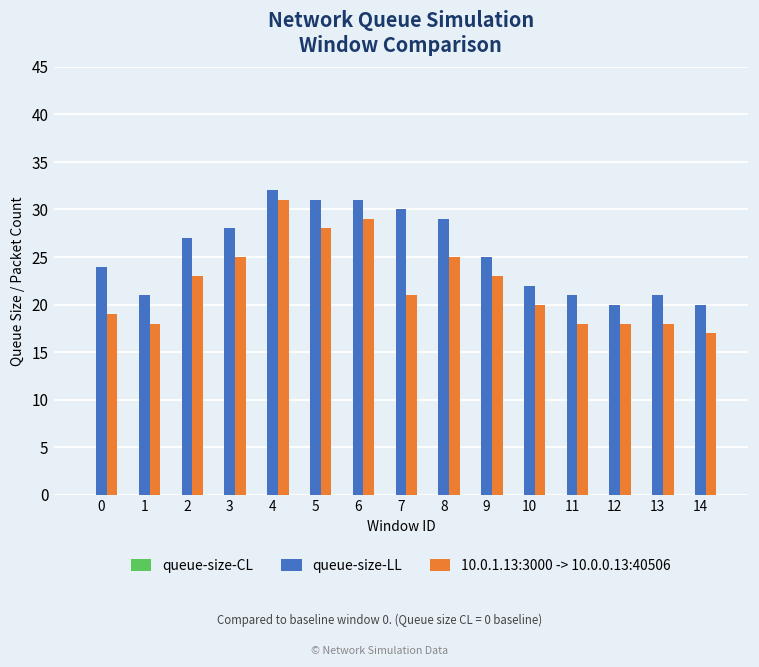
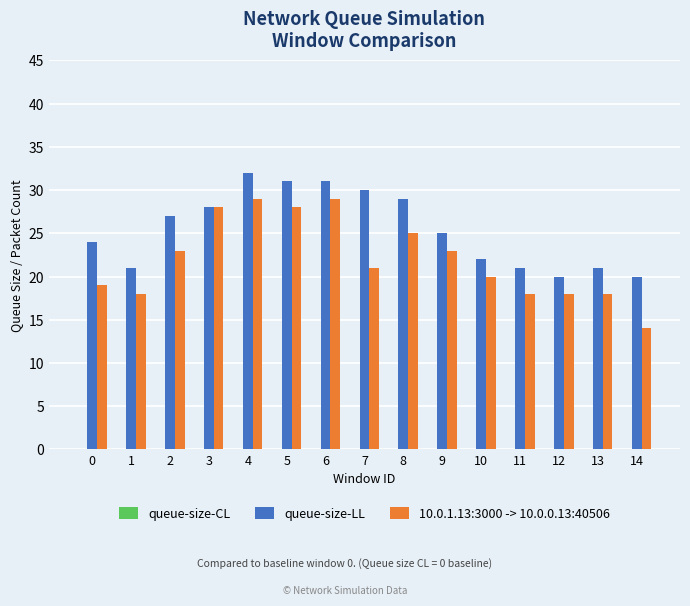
  {
    "queue-size-CL": {
      "0": 0,
      "1": 0,
      "2": 0,
      "3": 0,
      "4": 0,
      "5": 0,
      "6": 0,
      "7": 0,
      "8": 0,
      "9": 0,
      "10": 0,
      "11": 0,
      "12": 0,
      "13": 0,
      "14": 0
    },
    "queue-size-LL": {
      "0": 24,
      "1": 21,
      "2": 27,
      "3": 28,
      "4": 32,
      "5": 31,
      "6": 31,
      "7": 30,
      "8": 29,
      "9": 25,
      "10": 22,
      "11": 21,
      "12": 20,
      "13": 21,
      "14": 20
    },
    "10.0.1.13:3000 -> 10.0.0.13:40506": {
      "0": 19,
      "1": 18,
      "2": 23,
-     "3": 25,
-     "4": 31,
+     "3": 28,
+     "4": 29,
      "5": 28,
      "6": 29,
      "7": 21,
      "8": 25,
      "9": 23,
      "10": 20,
      "11": 18,
      "12": 18,
      "13": 18,
-     "14": 17
+     "14": 14
    }
  }
